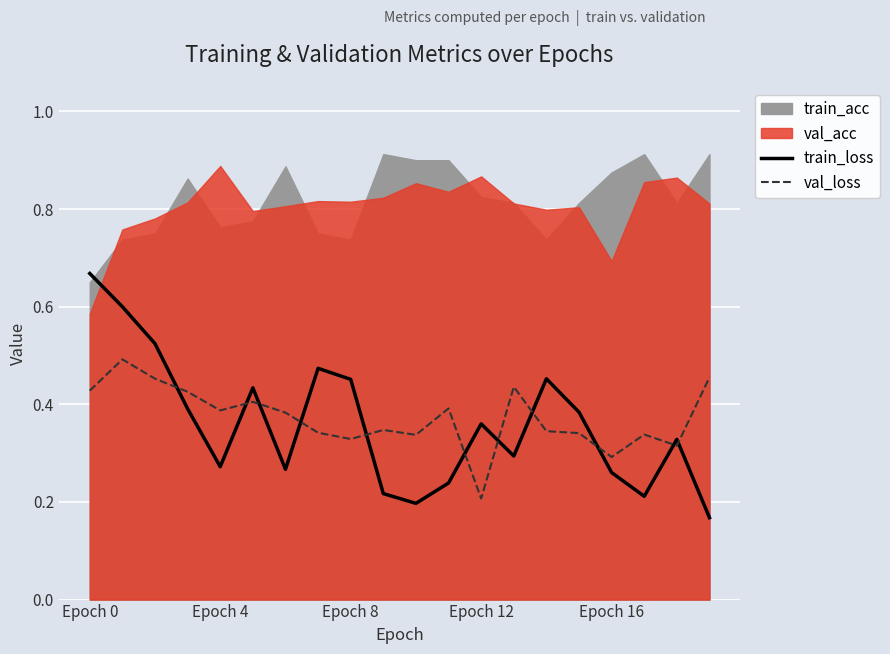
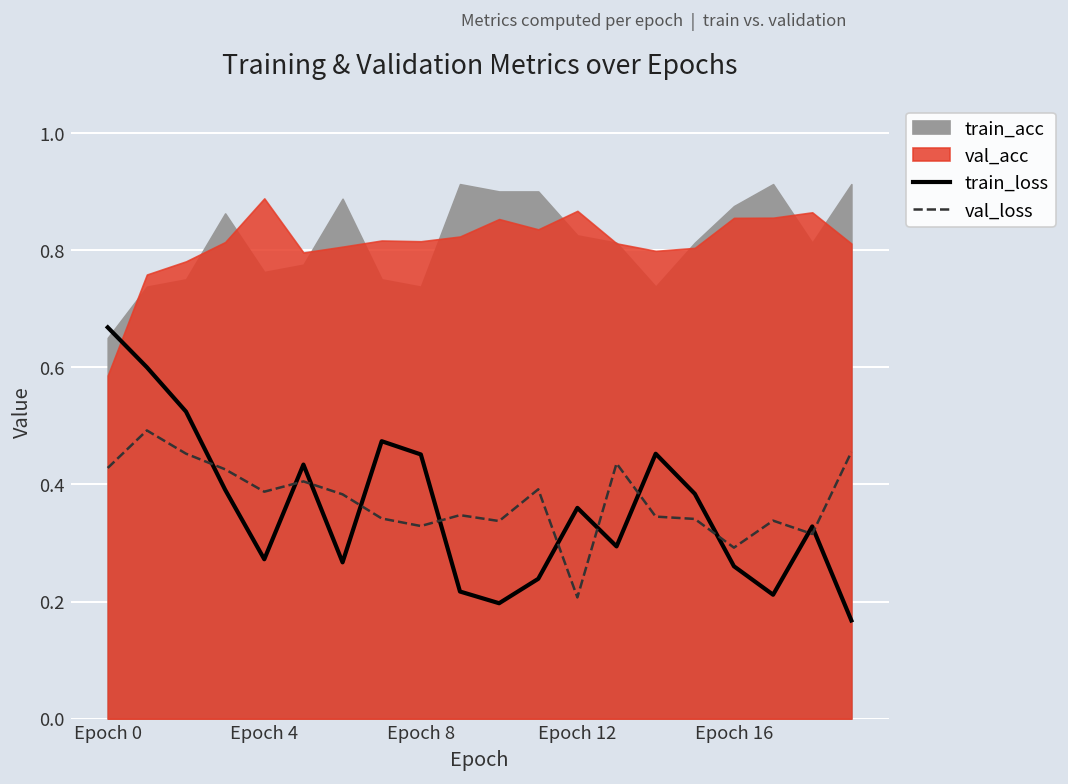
  {
    "train_loss": {
      "Epoch 0": 0.67,
      "Epoch 4": 0.27,
      "Epoch 8": 0.45,
      "Epoch 12": 0.36,
      "Epoch 16": 0.26
    },
    "train_acc": {
      "Epoch 0": 0.65,
      "Epoch 4": 0.76,
      "Epoch 8": 0.74,
      "Epoch 12": 0.83,
      "Epoch 16": 0.88
    },
    "val_loss": {
      "Epoch 0": 0.43,
      "Epoch 4": 0.39,
      "Epoch 8": 0.33,
      "Epoch 12": 0.21,
      "Epoch 16": 0.29
    },
    "val_acc": {
      "Epoch 0": 0.59,
      "Epoch 4": 0.89,
      "Epoch 8": 0.82,
      "Epoch 12": 0.87,
-     "Epoch 16": 0.69
+     "Epoch 16": 0.85
    }
  }
